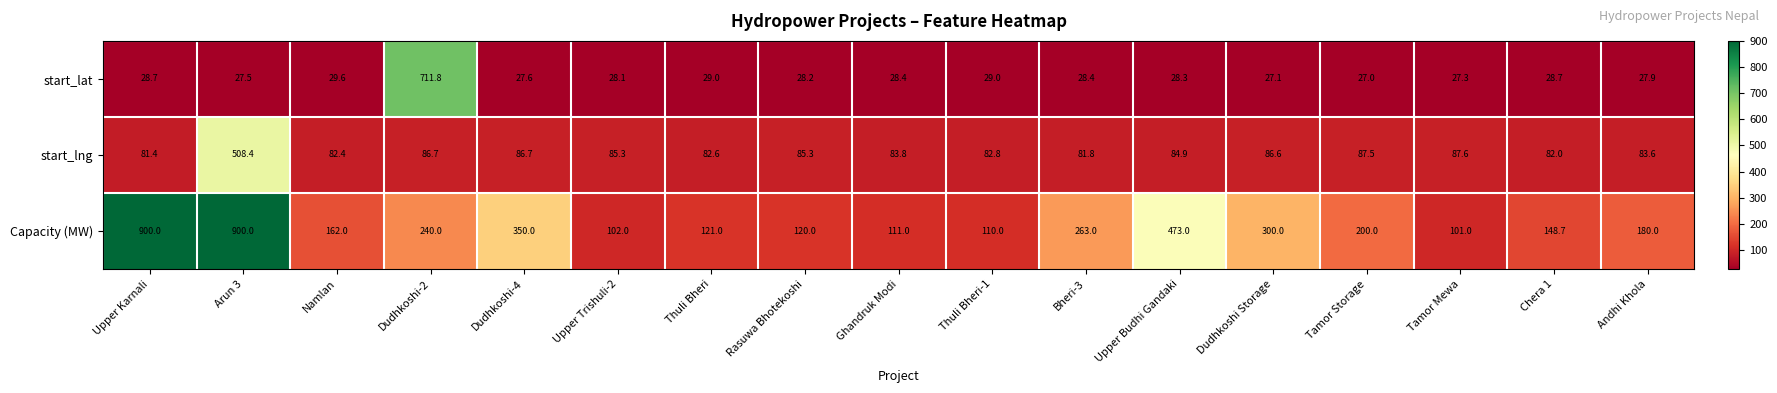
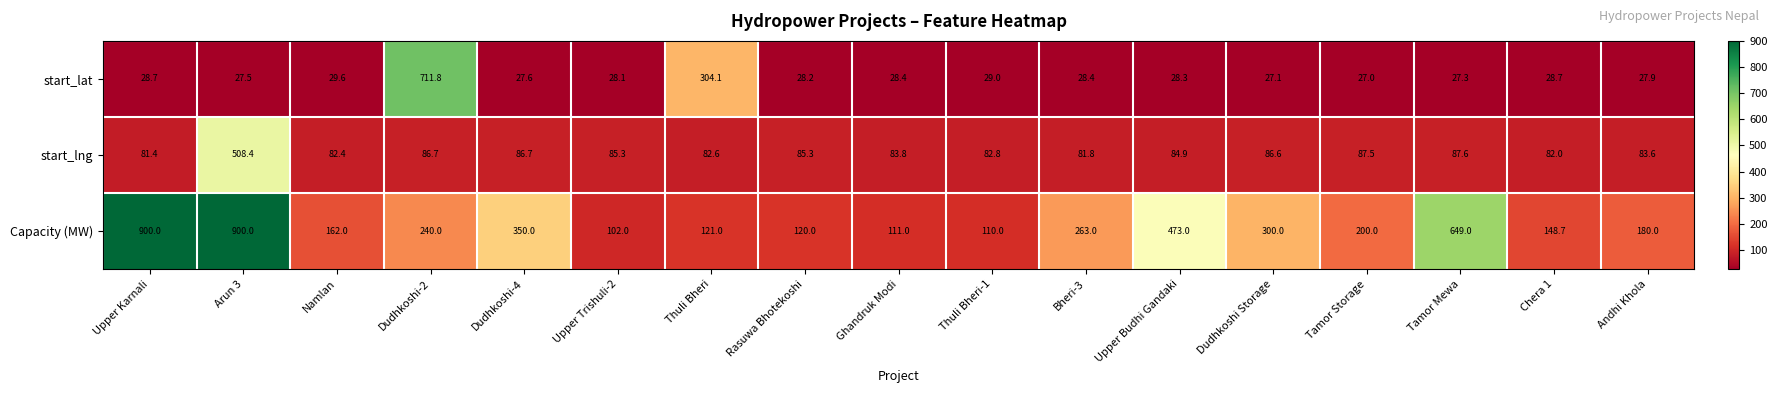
  {
    "start_lat": {
      "Upper Karnali": 28.7,
      "Arun 3": 27.5,
      "Namlan": 29.6,
      "Dudhkoshi-2": 711.8,
      "Dudhkoshi-4": 27.6,
      "Upper Trishuli-2": 28.1,
-     "Thuli Bheri": 29.0,
+     "Thuli Bheri": 304.1,
      "Rasuwa Bhotekoshi": 28.2,
      "Ghandruk Modi": 28.4,
      "Thuli Bheri-1": 29.0,
      "Bheri-3": 28.4,
      "Upper Budhi Gandaki": 28.3,
      "Dudhkoshi Storage": 27.1,
      "Tamor Storage": 27.0,
      "Tamor Mewa": 27.3,
      "Chera 1": 28.7,
      "Andhi Khola": 27.9
    },
    "start_lng": {
      "Upper Karnali": 81.4,
      "Arun 3": 508.4,
      "Namlan": 82.4,
      "Dudhkoshi-2": 86.7,
      "Dudhkoshi-4": 86.7,
      "Upper Trishuli-2": 85.3,
      "Thuli Bheri": 82.6,
      "Rasuwa Bhotekoshi": 85.3,
      "Ghandruk Modi": 83.8,
      "Thuli Bheri-1": 82.8,
      "Bheri-3": 81.8,
      "Upper Budhi Gandaki": 84.9,
      "Dudhkoshi Storage": 86.6,
      "Tamor Storage": 87.5,
      "Tamor Mewa": 87.6,
      "Chera 1": 82.0,
      "Andhi Khola": 83.6
    },
    "Capacity (MW)": {
      "Upper Karnali": 900.0,
      "Arun 3": 900.0,
      "Namlan": 162.0,
      "Dudhkoshi-2": 240.0,
      "Dudhkoshi-4": 350.0,
      "Upper Trishuli-2": 102.0,
      "Thuli Bheri": 121.0,
      "Rasuwa Bhotekoshi": 120.0,
      "Ghandruk Modi": 111.0,
      "Thuli Bheri-1": 110.0,
      "Bheri-3": 263.0,
      "Upper Budhi Gandaki": 473.0,
      "Dudhkoshi Storage": 300.0,
      "Tamor Storage": 200.0,
-     "Tamor Mewa": 101.0,
+     "Tamor Mewa": 649.0,
      "Chera 1": 148.7,
      "Andhi Khola": 180.0
    }
  }
